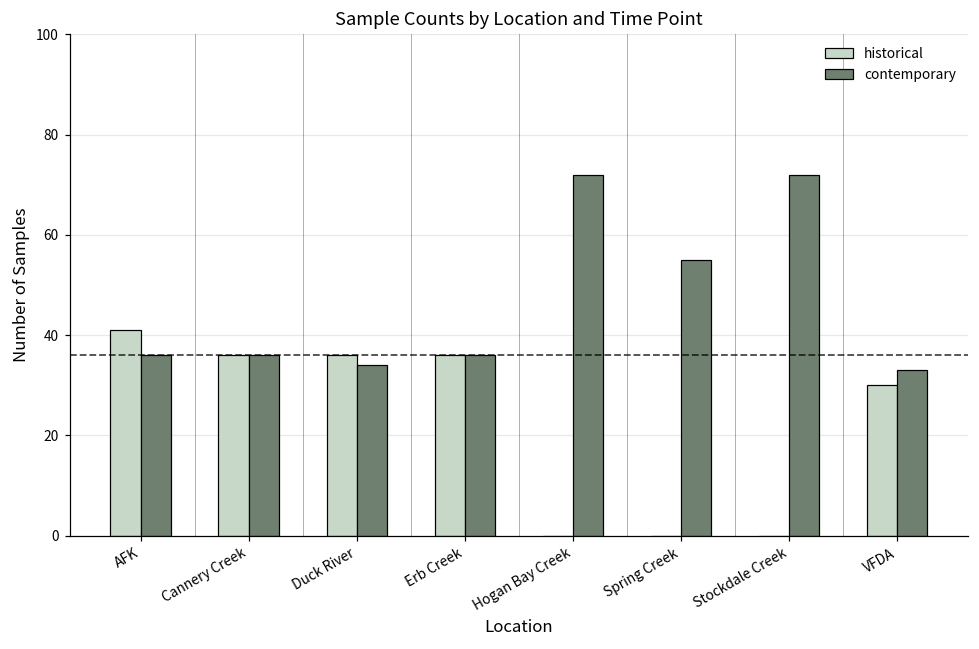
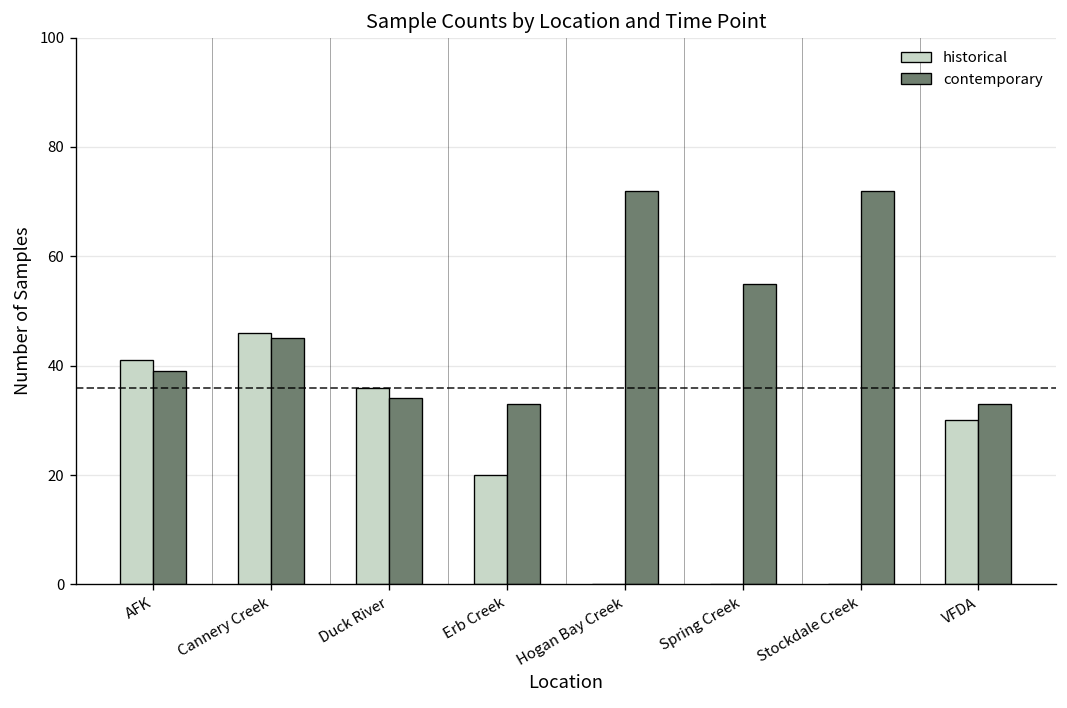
  {
    "historical": {
      "AFK": 41,
-     "Cannery Creek": 36,
+     "Cannery Creek": 46,
      "Duck River": 36,
-     "Erb Creek": 36,
+     "Erb Creek": 20,
      "Hogan Bay Creek": 0,
      "Spring Creek": 0,
      "Stockdale Creek": 0,
      "VFDA": 30
    },
    "contemporary": {
-     "AFK": 36,
-     "Cannery Creek": 36,
+     "AFK": 39,
+     "Cannery Creek": 45,
      "Duck River": 34,
-     "Erb Creek": 36,
+     "Erb Creek": 33,
      "Hogan Bay Creek": 72,
      "Spring Creek": 55,
      "Stockdale Creek": 72,
      "VFDA": 33
    }
  }
